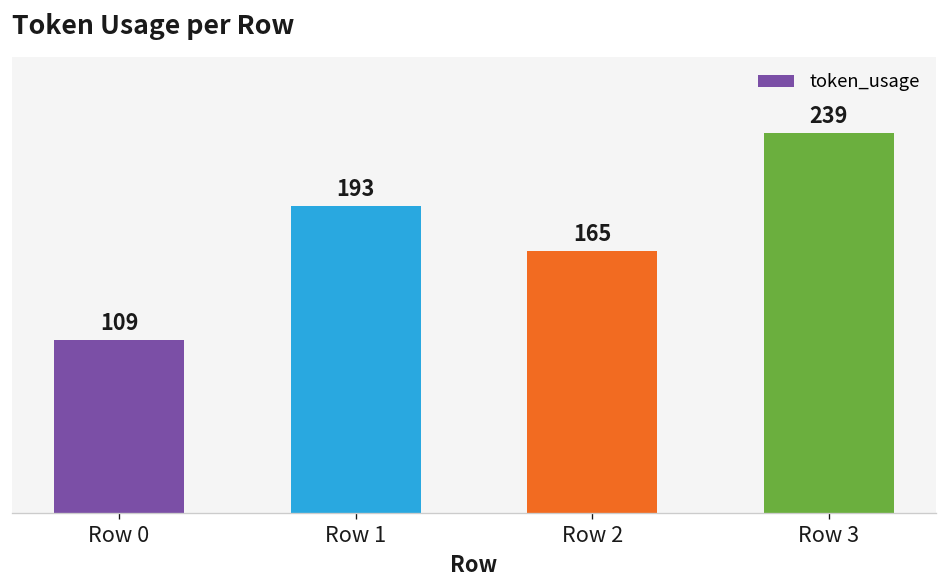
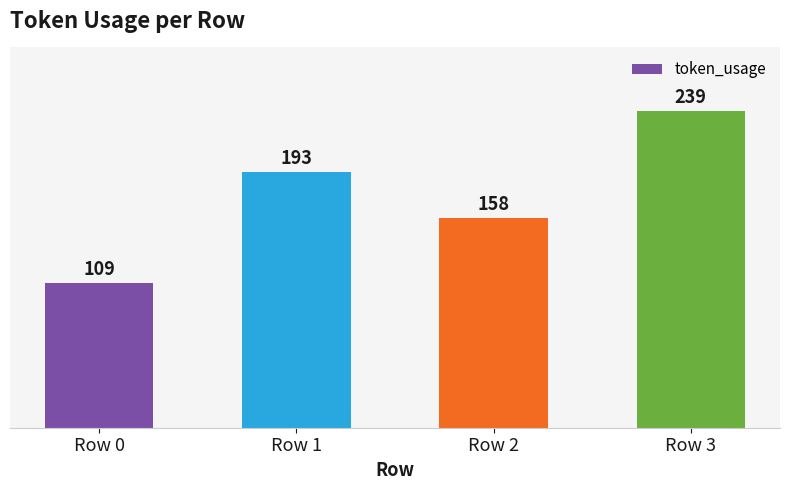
  {
    "Row 0": 109,
    "Row 1": 193,
-   "Row 2": 165,
+   "Row 2": 158,
    "Row 3": 239
  }
